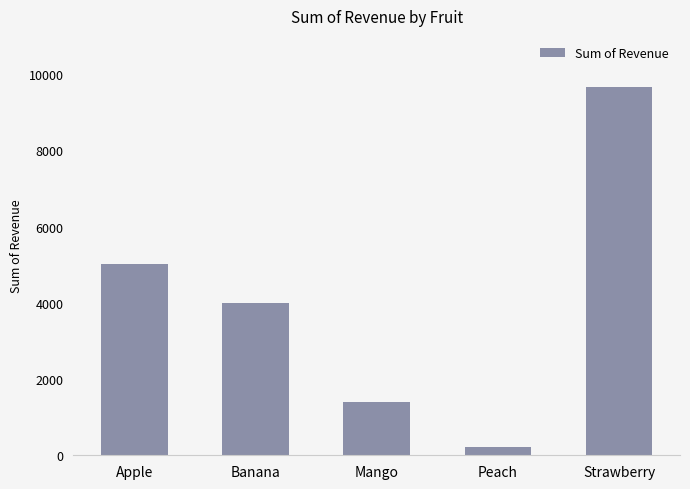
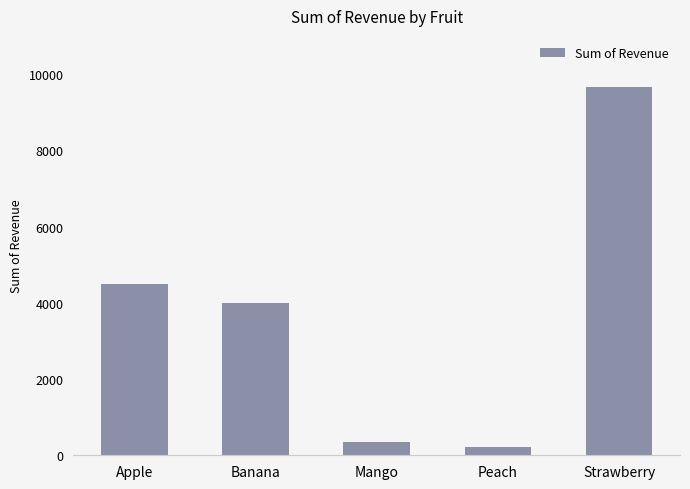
  {
-   "Apple": 5000,
+   "Apple": 4500,
    "Banana": 4000,
-   "Mango": 1400,
+   "Mango": 300,
    "Peach": 200,
    "Strawberry": 9700
  }
